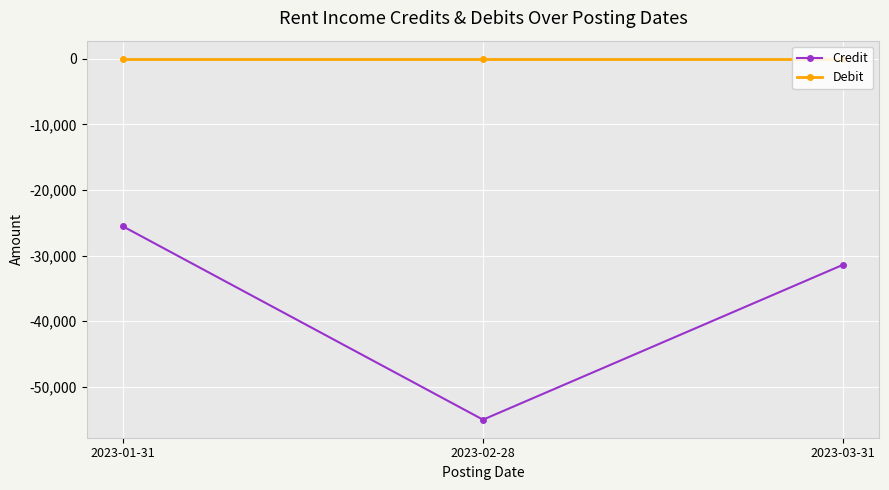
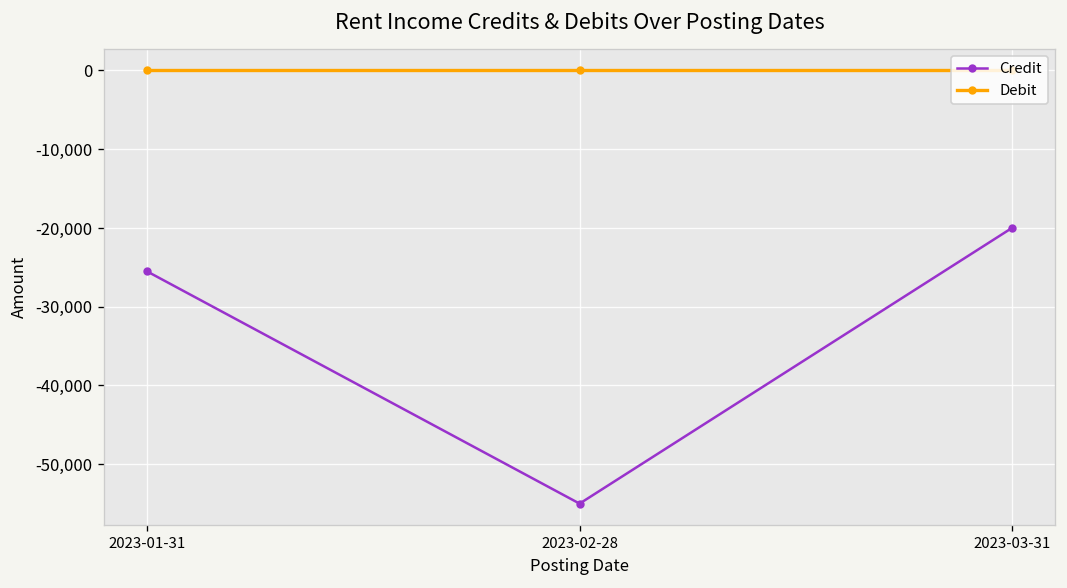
  {
    "Credit": {
      "2023-01-31": "-26,000",
      "2023-02-28": "-55,000",
-     "2023-03-31": "-31,000"
+     "2023-03-31": "-20,000"
    },
    "Debit": {
      "2023-01-31": "0",
      "2023-02-28": "0"
    }
  }
